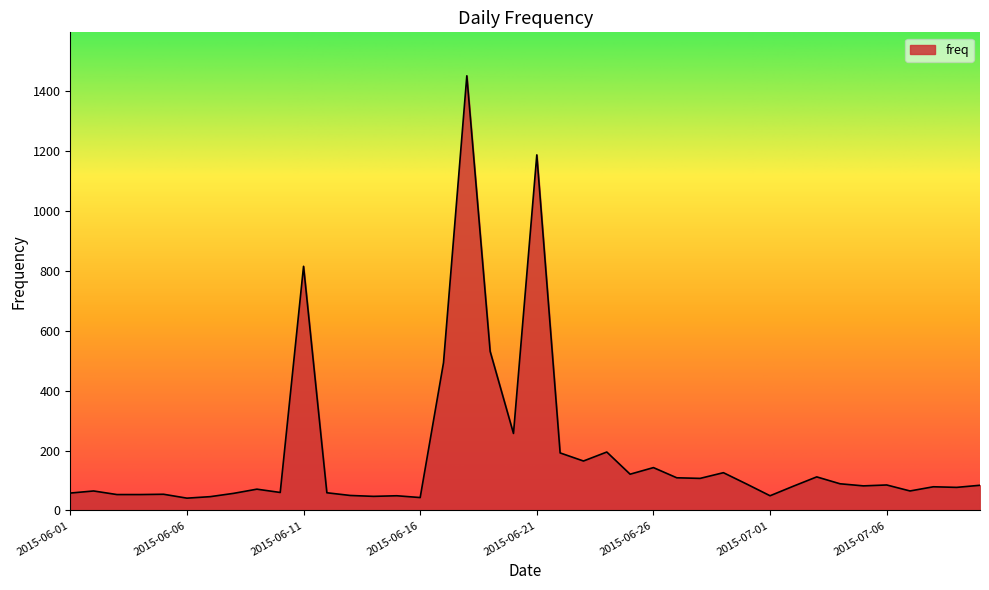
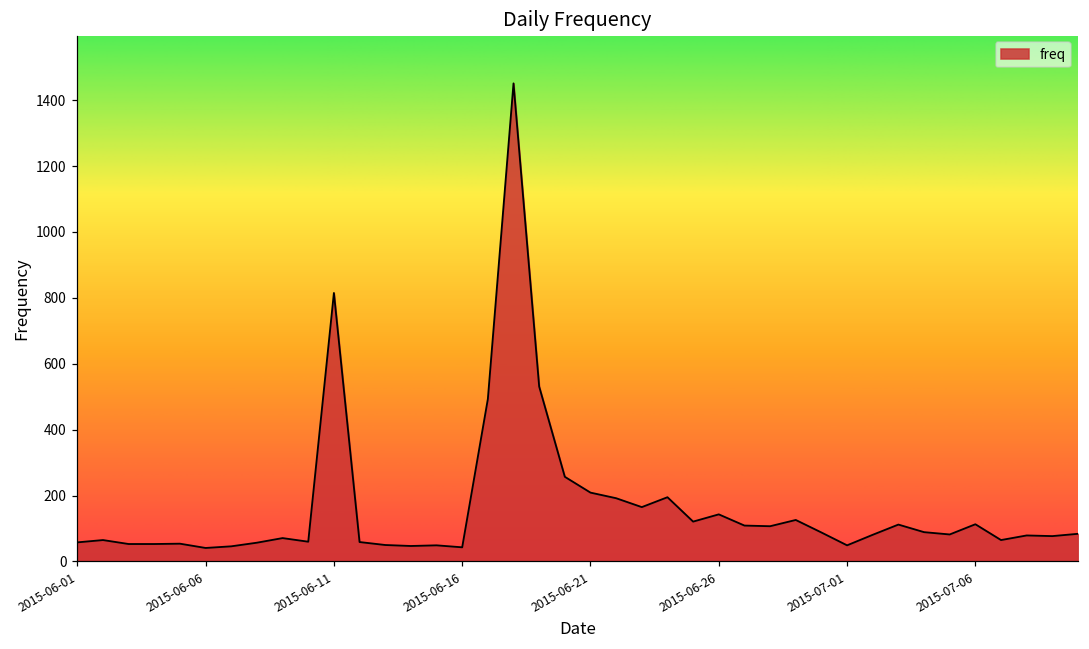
  {
    "2015-06-01": 60,
    "2015-06-06": 40,
    "2015-06-11": 820,
    "2015-06-16": 40,
-   "2015-06-21": 1190,
+   "2015-06-21": 210,
    "2015-06-26": 140,
    "2015-07-01": 50,
-   "2015-07-06": 90
+   "2015-07-06": 110
  }
